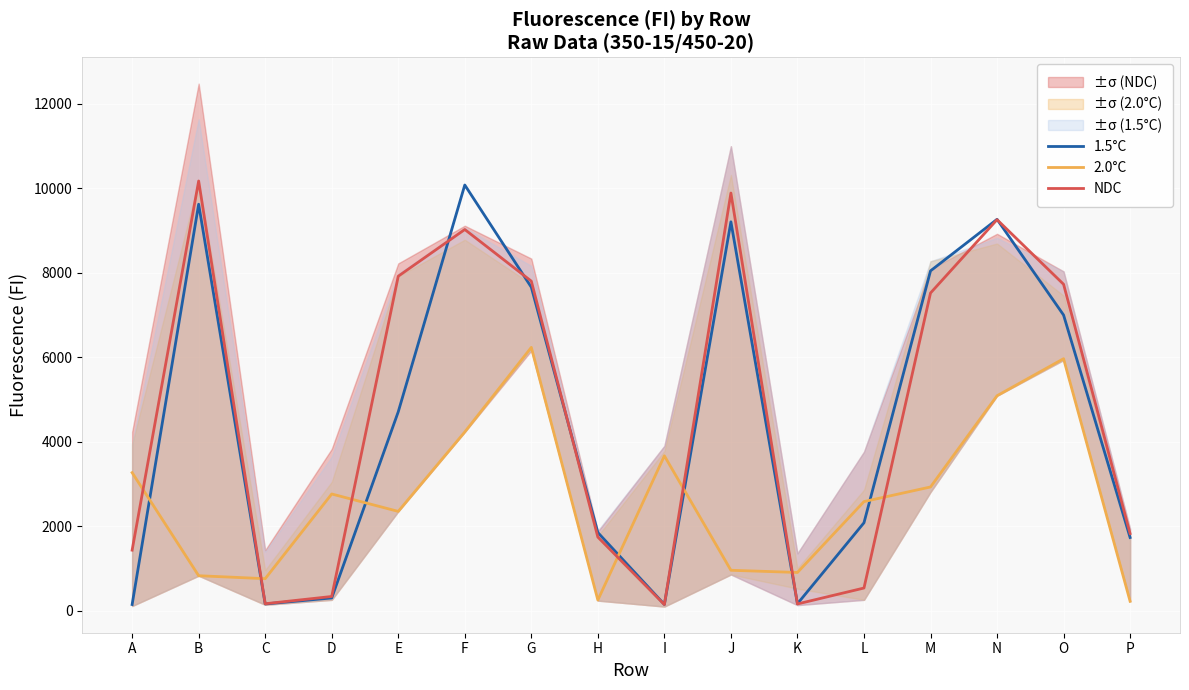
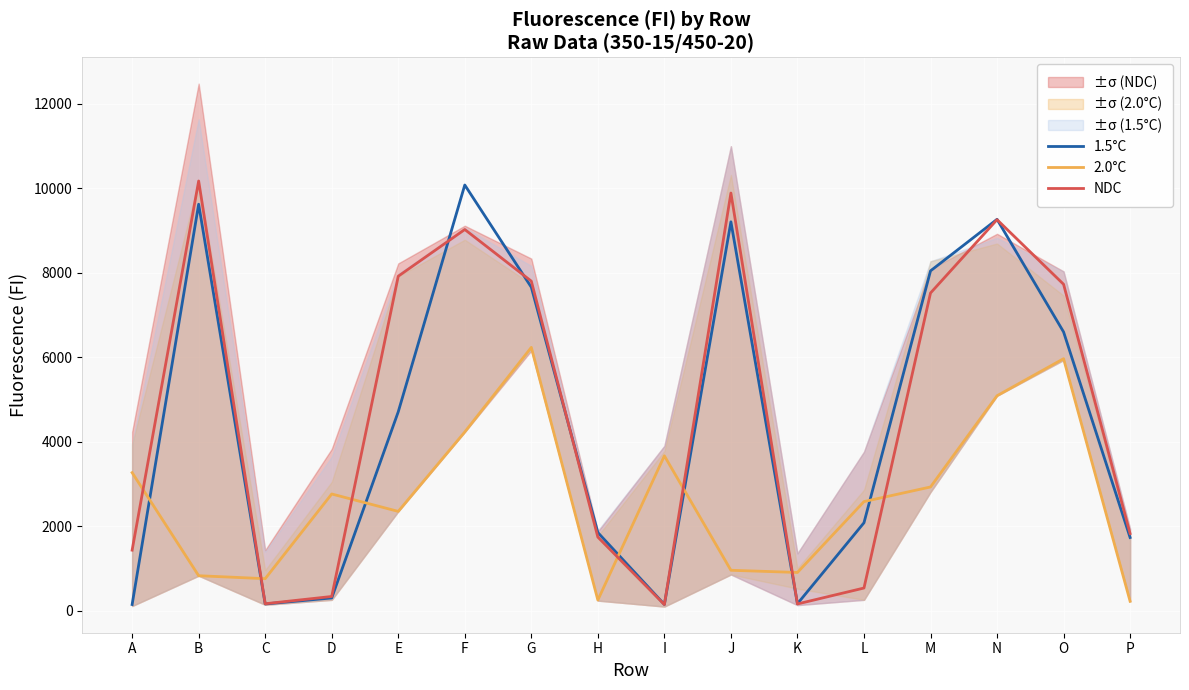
  {
    "1.5°C": {
      "A": 100,
      "B": 9600,
      "E": 4700,
      "F": 10100,
      "G": 7700,
      "J": 9200,
      "L": 2100,
-     "O": 7000
+     "O": 6600
    }
  }
